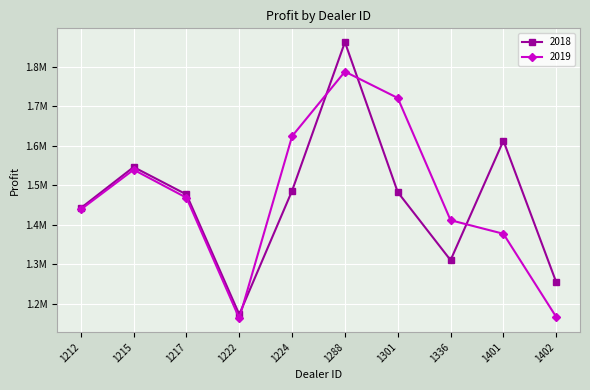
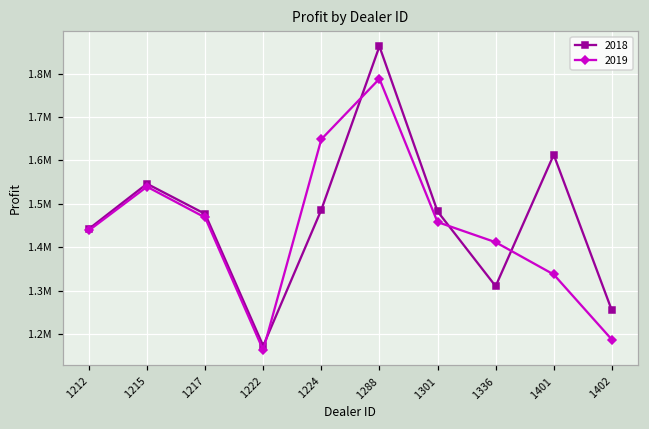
  {
    "2018": {
      "1215": 1550000,
      "1217": 1480000,
      "1222": 1170000,
      "1224": 1490000,
      "1288": 1860000,
      "1301": 1480000,
      "1336": 1310000,
      "1401": 1610000,
      "1402": 1250000
    },
    "2019": {
      "1215": 1540000,
      "1217": 1470000,
      "1222": 1160000,
-     "1224": 1620000,
+     "1224": 1650000,
      "1288": 1790000,
-     "1301": 1720000,
+     "1301": 1460000,
      "1336": 1410000,
-     "1401": 1380000,
-     "1402": 1170000
+     "1401": 1340000,
+     "1402": 1190000
    }
  }
